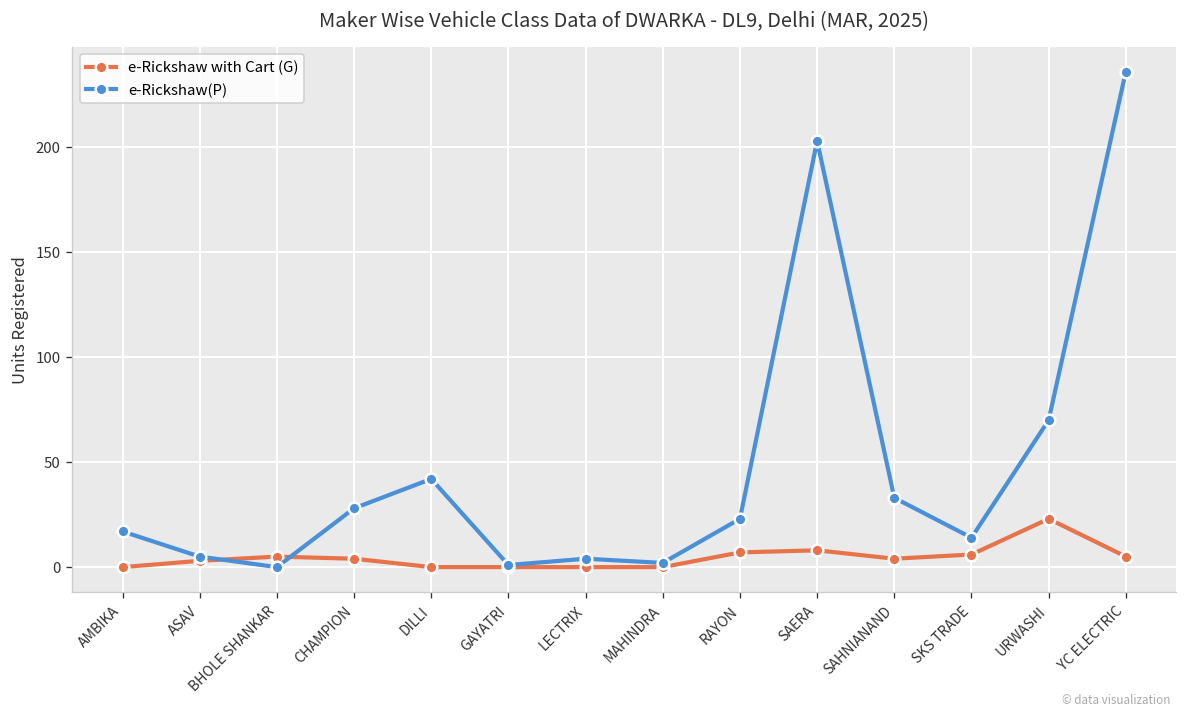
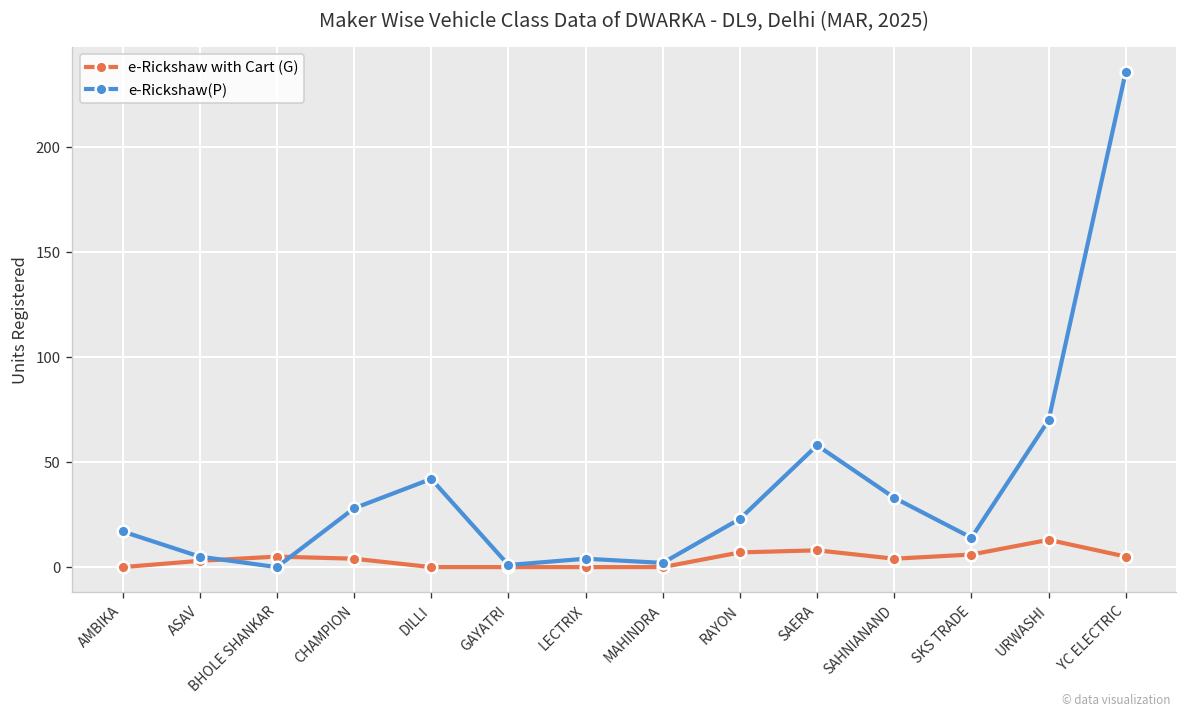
  {
    "e-Rickshaw with Cart (G)": {
      "AMBIKA": 0,
      "ASAV": 3,
      "BHOLE SHANKAR": 5,
      "CHAMPION": 4,
      "DILLI": 0,
      "LECTRIX": 0,
      "MAHINDRA": 0,
      "RAYON": 7,
      "SAERA": 8,
      "SAHNIANAND": 4,
      "SKS TRADE": 6,
-     "URWASHI": 23,
+     "URWASHI": 13,
      "YC ELECTRIC": 5
    },
    "e-Rickshaw(P)": {
      "AMBIKA": 17,
      "ASAV": 5,
      "BHOLE SHANKAR": 0,
      "CHAMPION": 28,
      "DILLI": 42,
      "LECTRIX": 4,
      "MAHINDRA": 2,
      "RAYON": 23,
-     "SAERA": 203,
+     "SAERA": 58,
      "SAHNIANAND": 33,
      "SKS TRADE": 14,
      "URWASHI": 70,
      "YC ELECTRIC": 236
    }
  }
